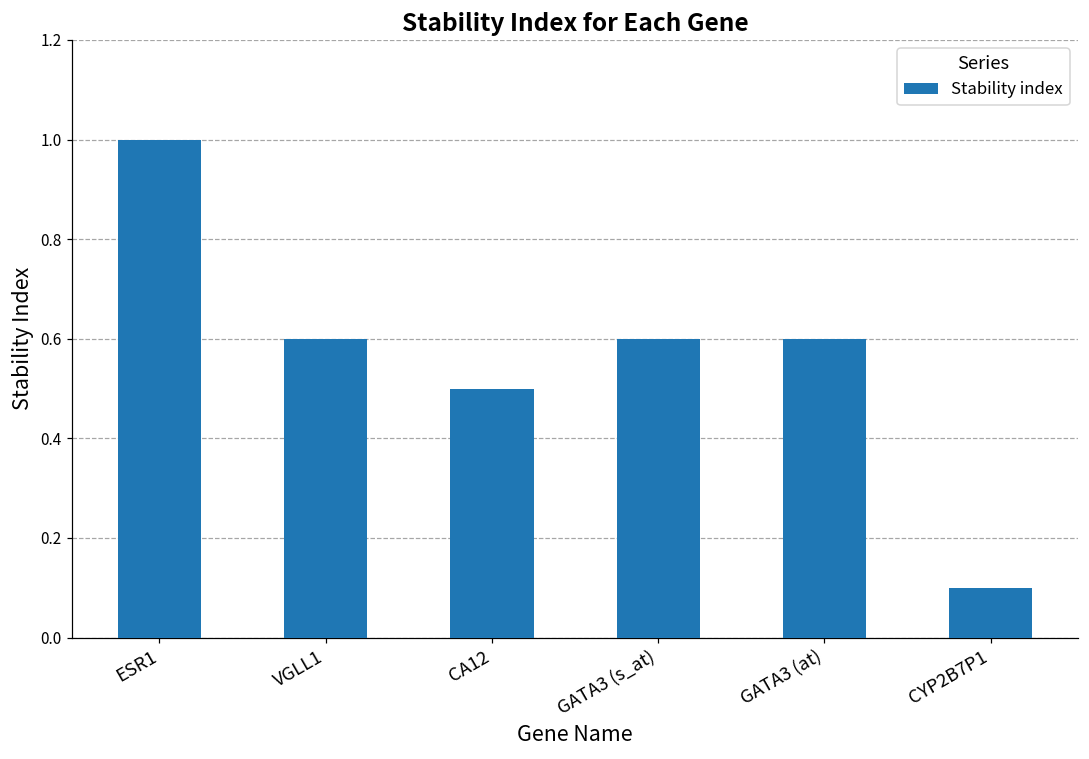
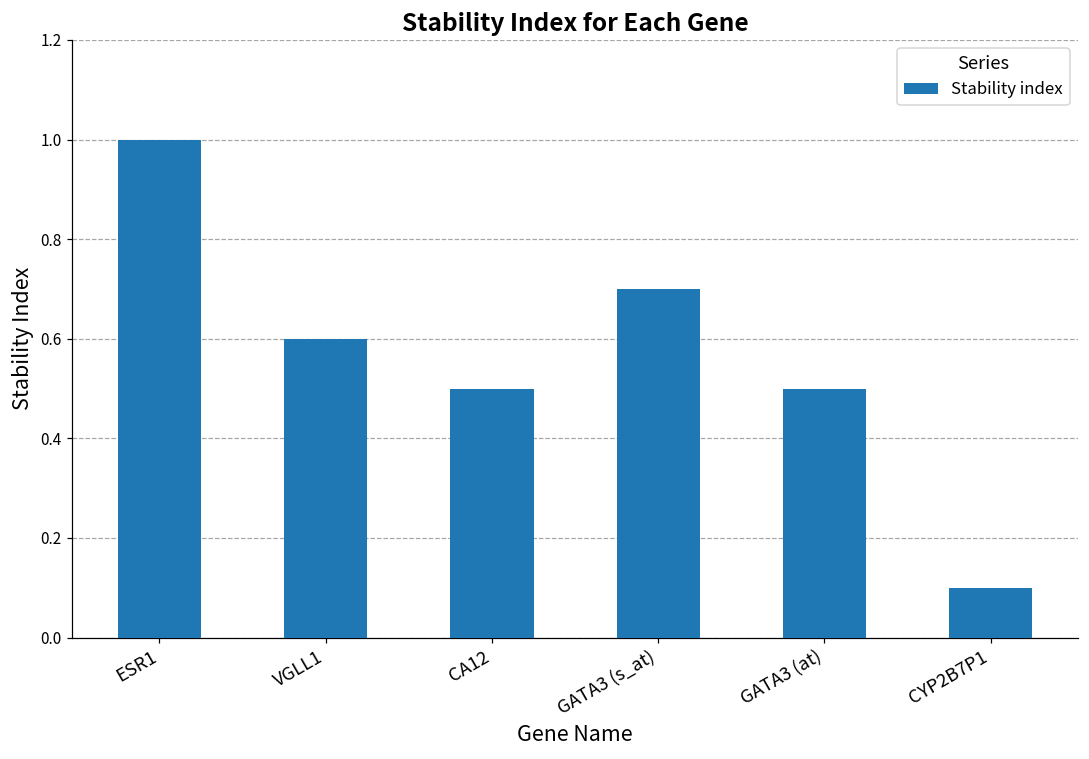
  {
    "ESR1": 1.0,
    "VGLL1": 0.6,
    "CA12": 0.5,
-   "GATA3 (s_at)": 0.6,
-   "GATA3 (at)": 0.6,
+   "GATA3 (s_at)": 0.7,
+   "GATA3 (at)": 0.5,
    "CYP2B7P1": 0.1
  }
